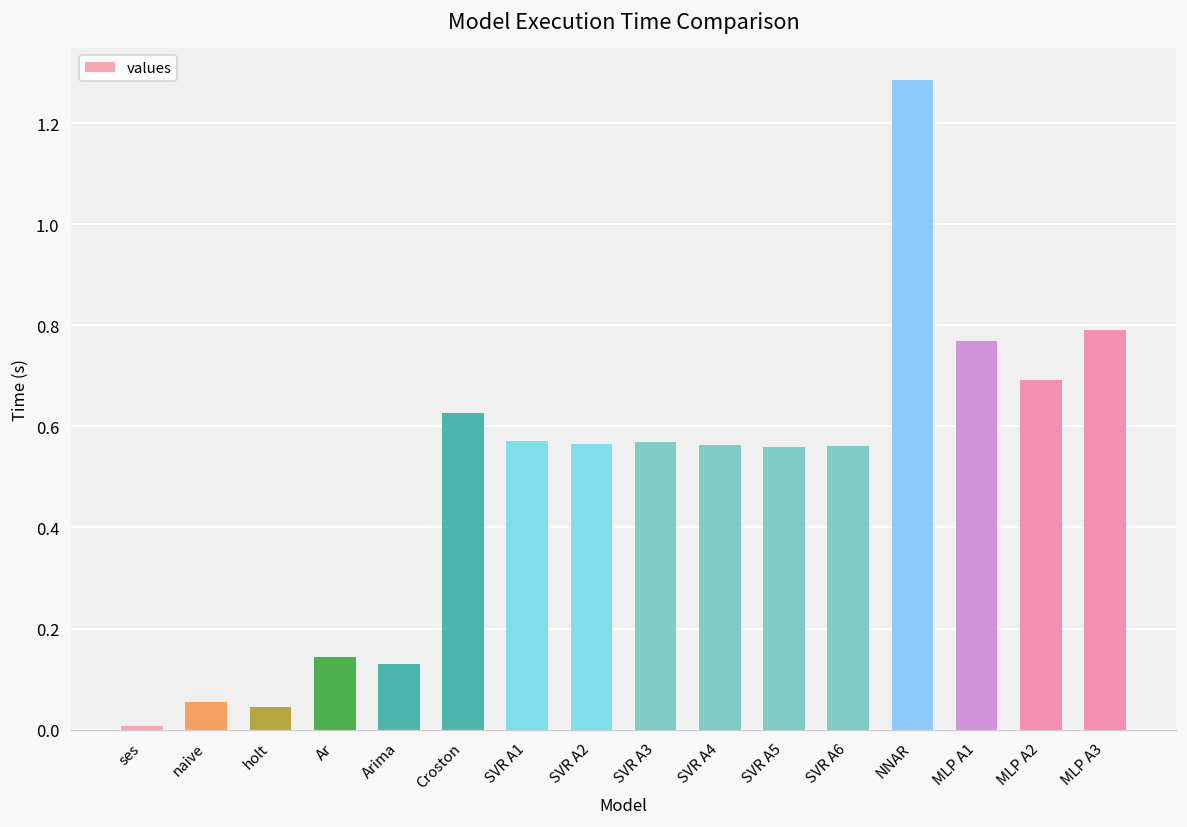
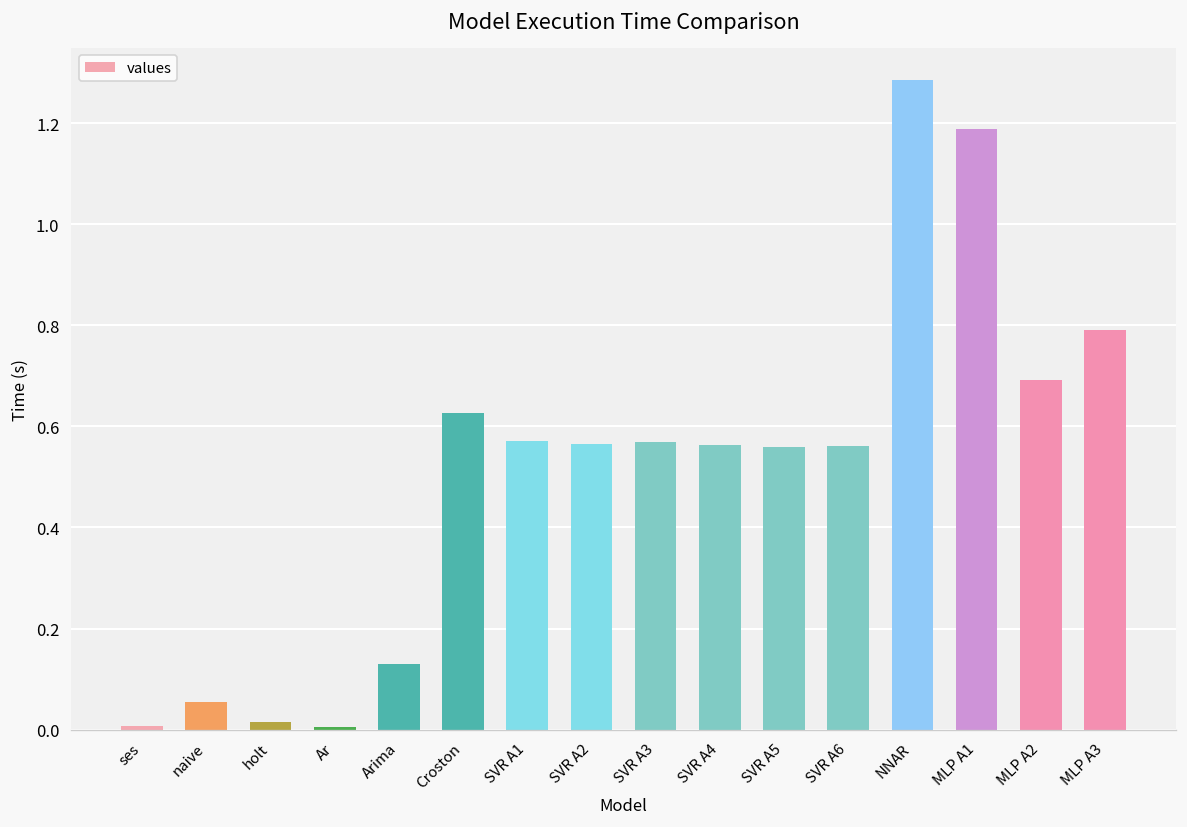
  {
    "ses": 0.01,
    "naive": 0.06,
-   "holt": 0.04,
-   "Ar": 0.14,
+   "holt": 0.02,
+   "Ar": 0.01,
    "Arima": 0.13,
    "Croston": 0.63,
    "SVR A1": 0.57,
    "SVR A2": 0.56,
    "SVR A3": 0.57,
    "SVR A4": 0.56,
    "SVR A5": 0.56,
    "SVR A6": 0.56,
    "NNAR": 1.28,
-   "MLP A1": 0.77,
+   "MLP A1": 1.19,
    "MLP A2": 0.69,
    "MLP A3": 0.79
  }
